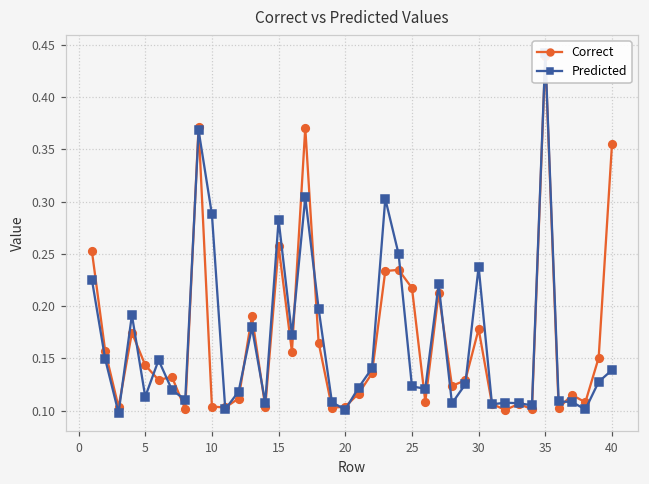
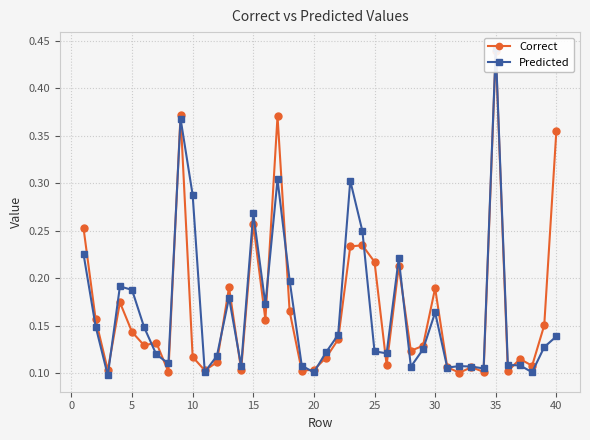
  {
    "Correct": {
      "5": 0.14,
-     "10": 0.10,
+     "10": 0.12,
      "15": 0.26,
      "20": 0.10,
      "25": 0.22,
-     "30": 0.18,
+     "30": 0.19,
      "40": 0.35
    },
    "Predicted": {
-     "5": 0.11,
+     "5": 0.19,
      "10": 0.29,
-     "15": 0.28,
+     "15": 0.27,
      "20": 0.10,
      "25": 0.12,
-     "30": 0.24,
+     "30": 0.16,
      "40": 0.14
    }
  }
